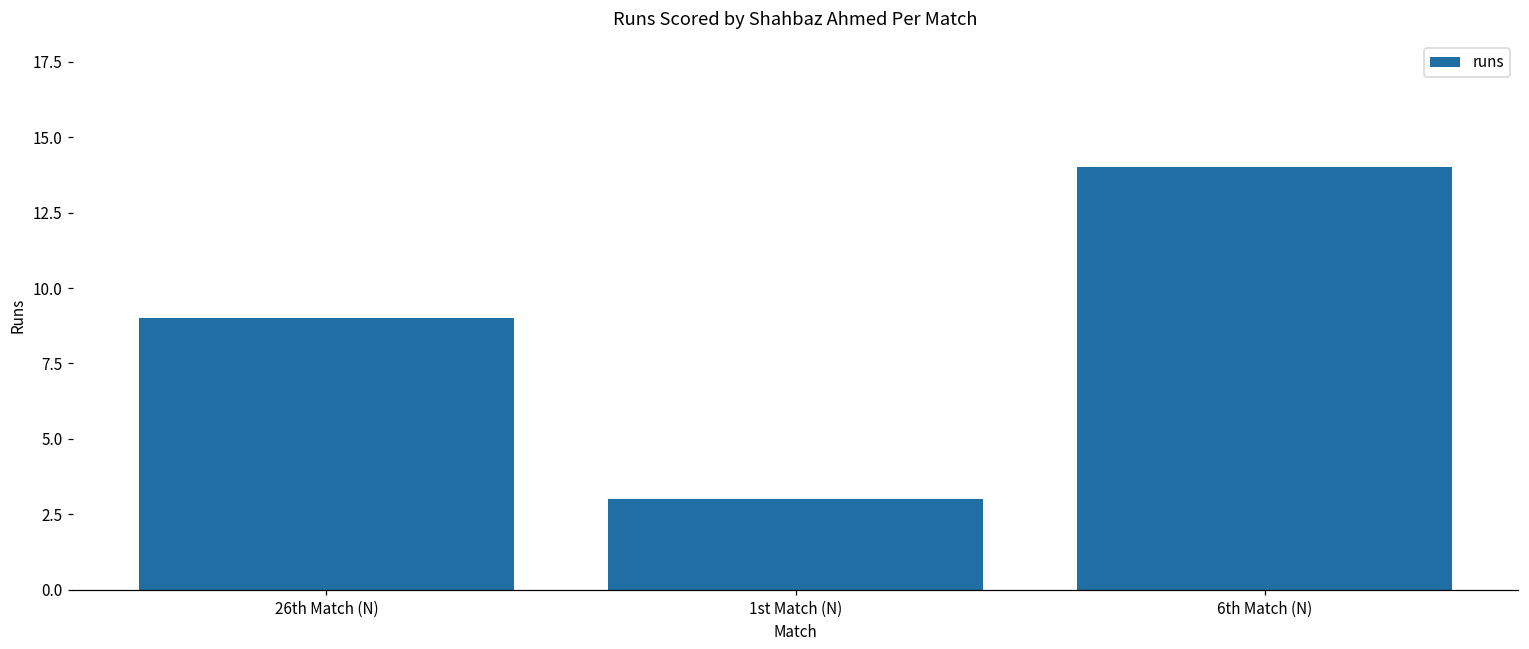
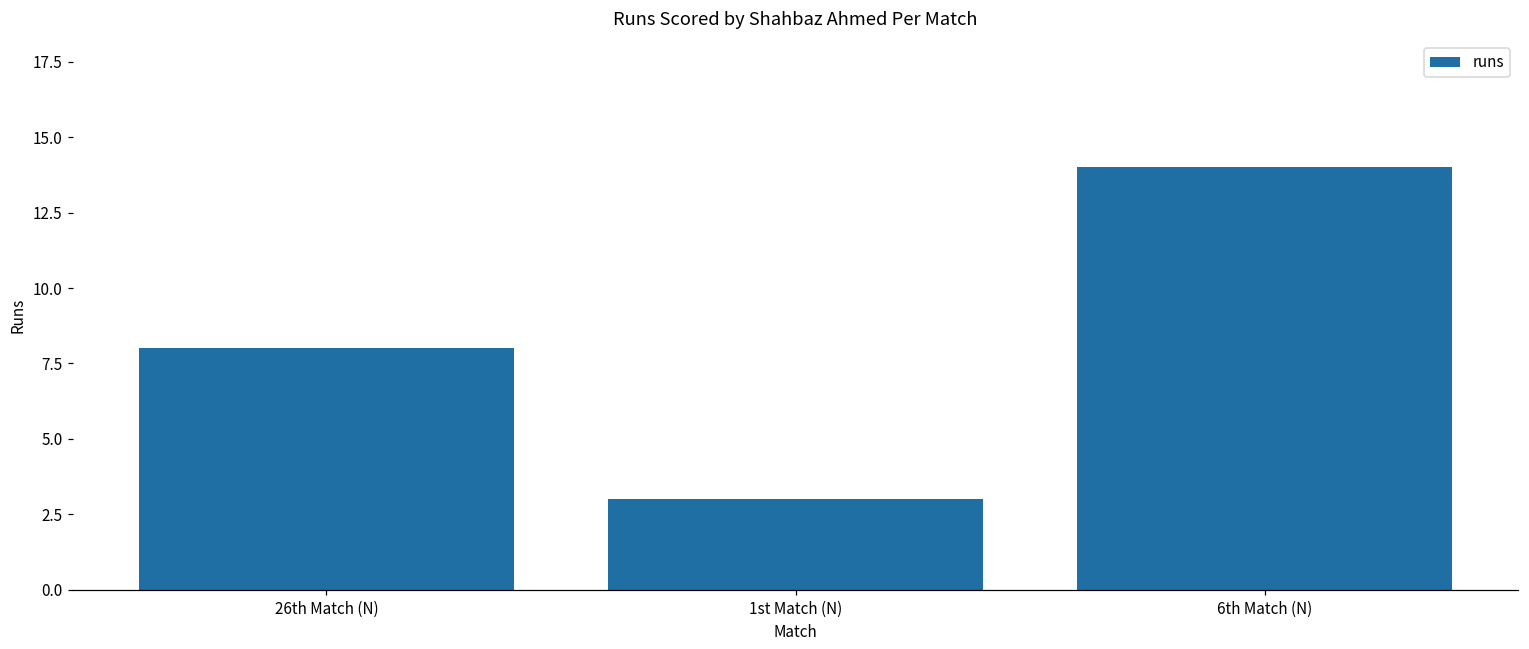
  {
-   "26th Match (N)": 9,
+   "26th Match (N)": 8,
    "1st Match (N)": 3,
    "6th Match (N)": 14
  }
